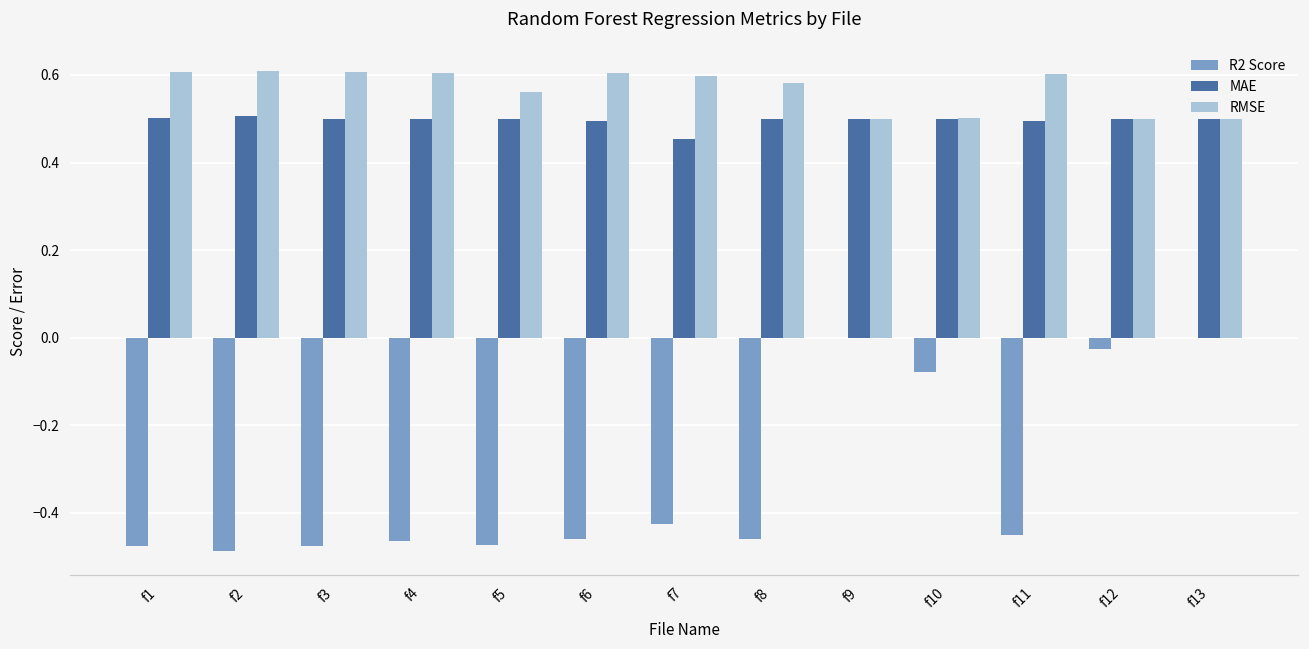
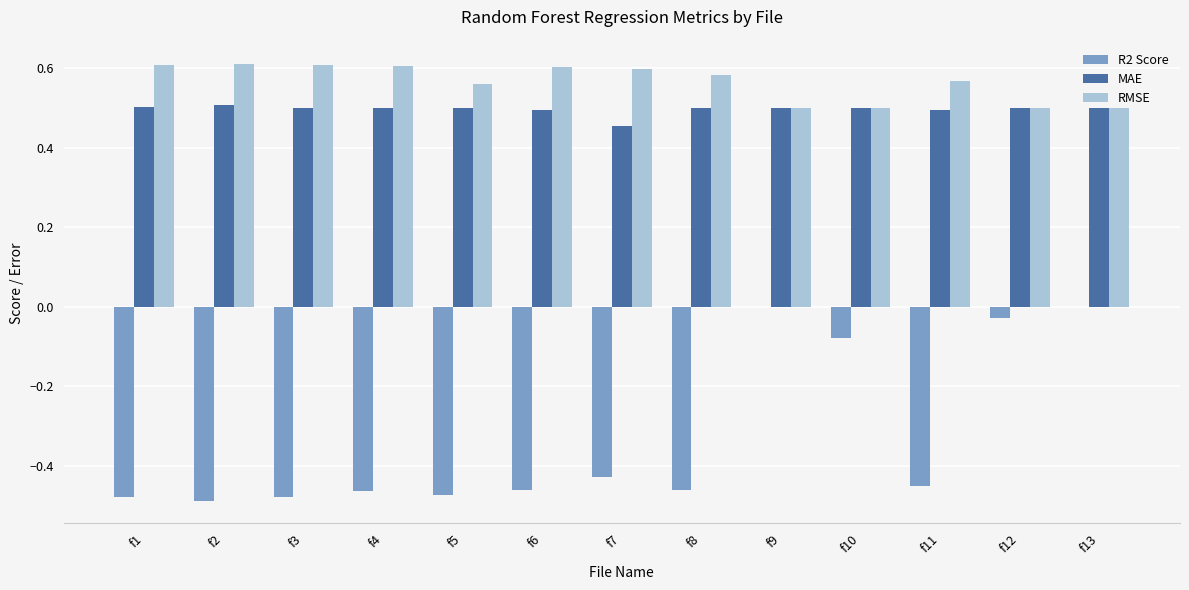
  {
    "R2 Score": {
      "f1": -0.48,
      "f2": -0.49,
      "f3": -0.48,
      "f4": -0.46,
      "f5": -0.47,
      "f6": -0.46,
      "f7": -0.43,
      "f8": -0.46,
      "f10": -0.08,
      "f11": -0.45,
      "f12": -0.03
    },
    "MAE": {
      "f1": 0.50,
      "f2": 0.51,
      "f3": 0.50,
      "f4": 0.50,
      "f5": 0.50,
      "f6": 0.50,
      "f7": 0.45,
      "f8": 0.50,
      "f9": 0.50,
      "f10": 0.50,
      "f11": 0.49,
      "f12": 0.50,
      "f13": 0.50
    },
    "RMSE": {
      "f1": 0.61,
      "f2": 0.61,
      "f3": 0.61,
      "f4": 0.60,
      "f5": 0.56,
      "f6": 0.60,
      "f7": 0.60,
      "f8": 0.58,
      "f9": 0.50,
      "f10": 0.50,
-     "f11": 0.60,
+     "f11": 0.57,
      "f12": 0.50,
      "f13": 0.50
    }
  }
